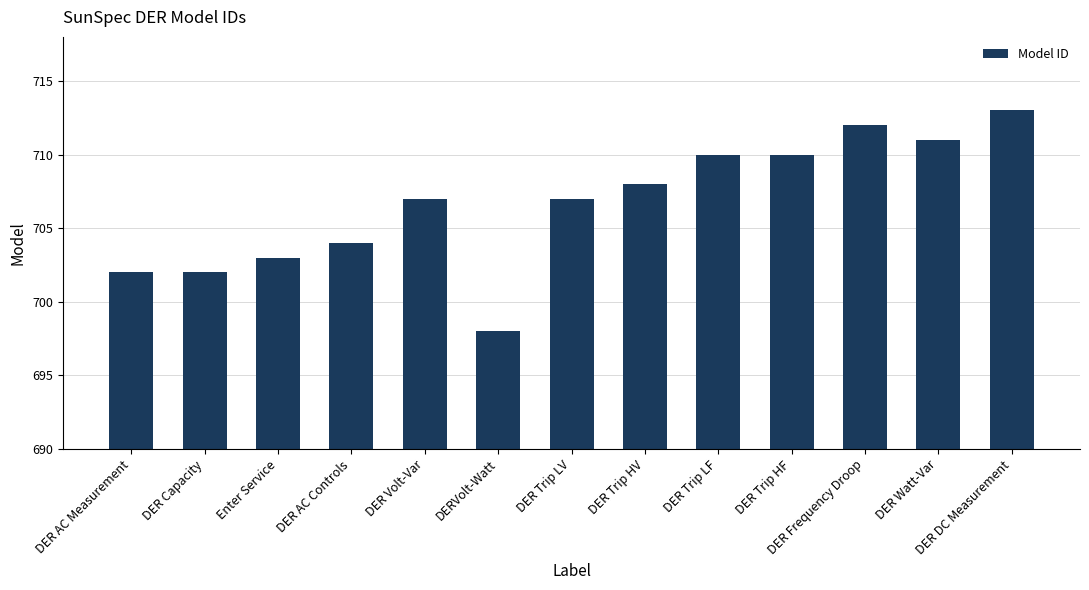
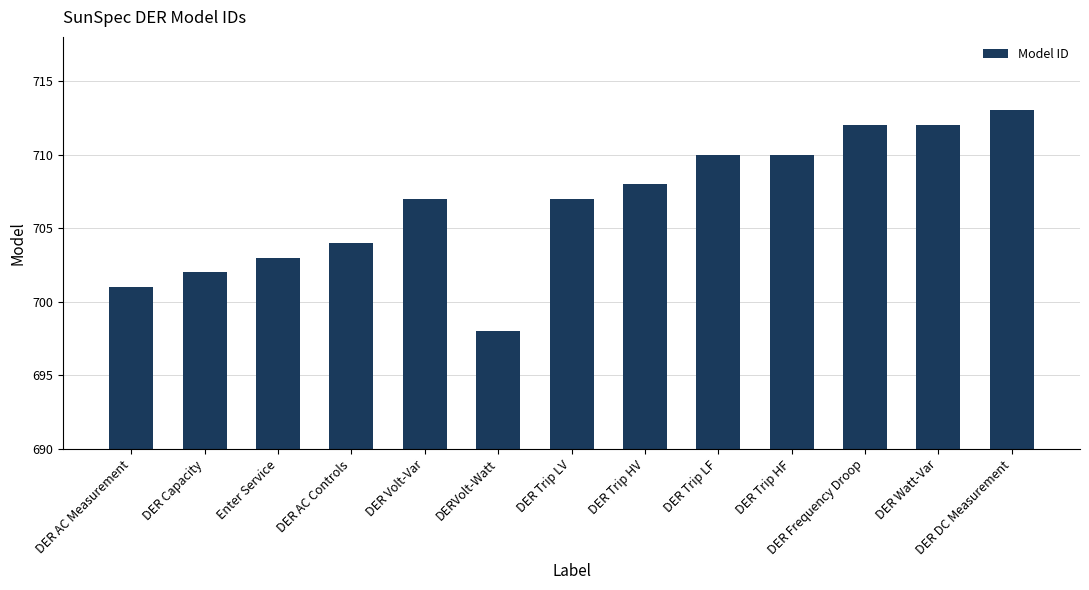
  {
-   "DER AC Measurement": 702,
+   "DER AC Measurement": 701,
    "DER Capacity": 702,
    "Enter Service": 703,
    "DER AC Controls": 704,
    "DER Volt-Var": 707,
    "DERVolt-Watt": 698,
    "DER Trip LV": 707,
    "DER Trip HV": 708,
    "DER Trip LF": 710,
    "DER Trip HF": 710,
    "DER Frequency Droop": 712,
-   "DER Watt-Var": 711,
+   "DER Watt-Var": 712,
    "DER DC Measurement": 713
  }
